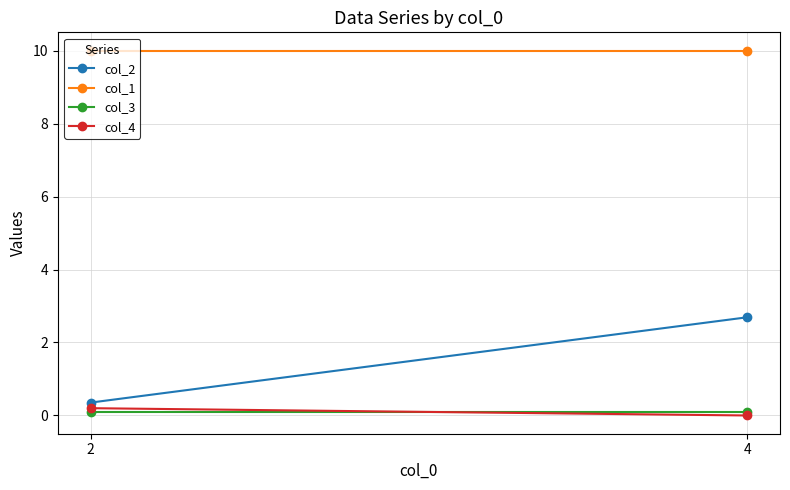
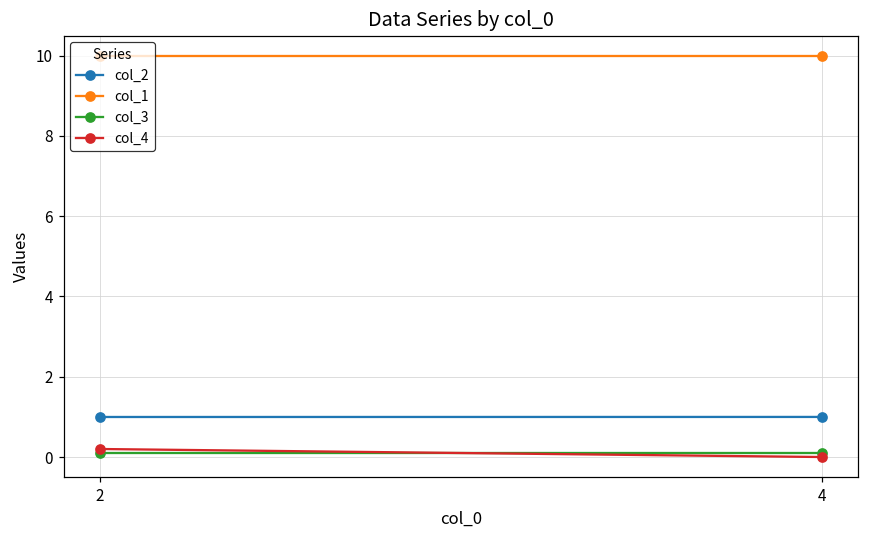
  {
    "col_2": {
-     "2": 0.4,
-     "4": 2.7
+     "2": 1.0,
+     "4": 1.0
    },
    "col_1": {
      "4": 10.0
    },
    "col_3": {
      "2": 0.1,
      "4": 0.1
    },
    "col_4": {
      "2": 0.2,
      "4": 0.0
    }
  }
